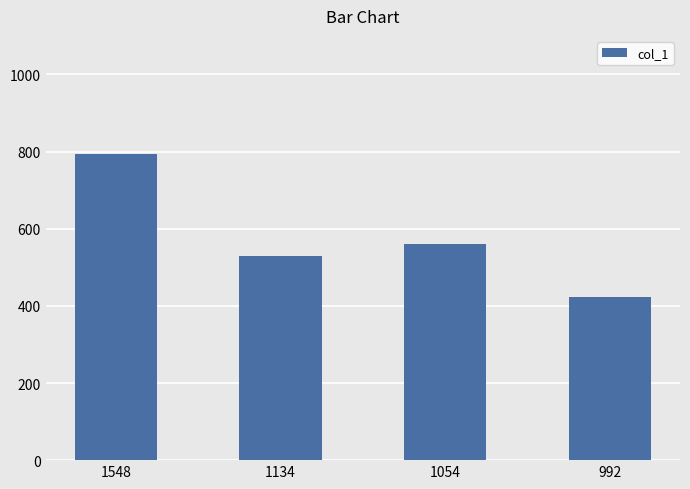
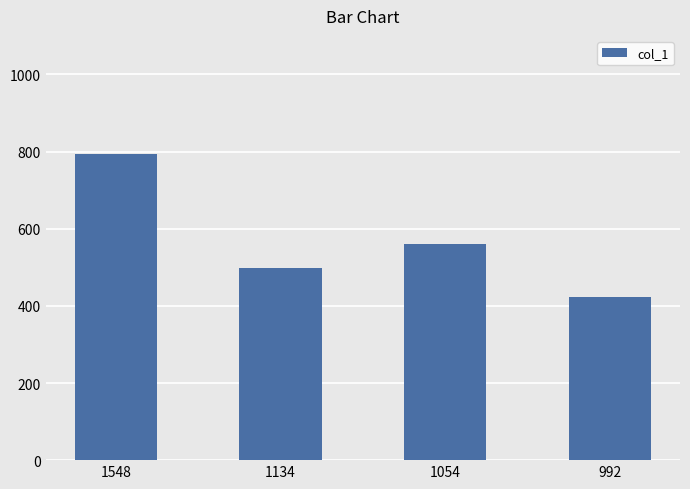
  {
    "1548": 790,
-   "1134": 530,
+   "1134": 500,
    "1054": 560,
    "992": 420
  }
